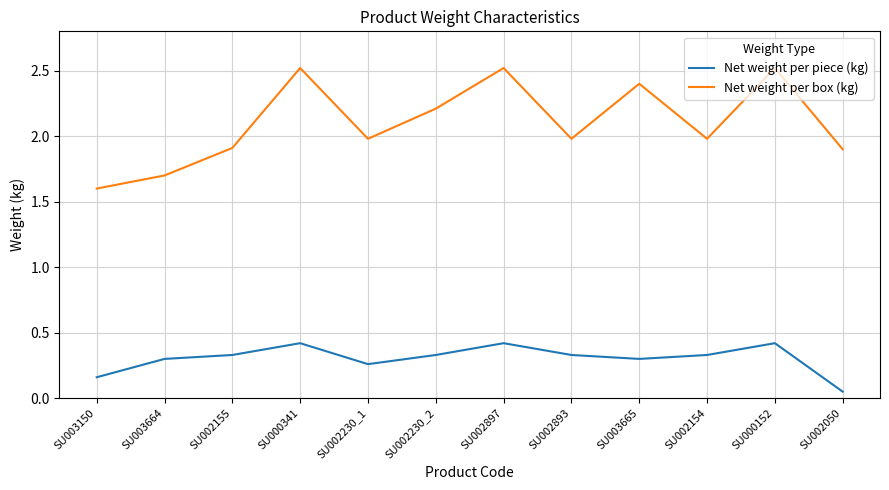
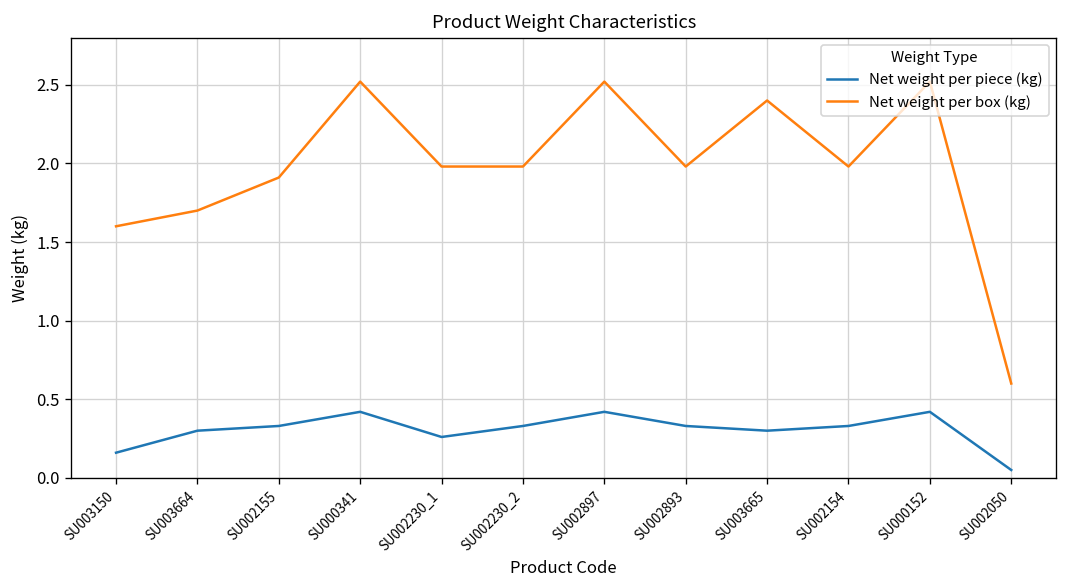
  {
    "Net weight per piece (kg)": {
      "SU003150": 0.16,
      "SU003664": 0.30,
      "SU002155": 0.33,
      "SU000341": 0.42,
      "SU002230_1": 0.26,
      "SU002230_2": 0.33,
      "SU002897": 0.42,
      "SU002893": 0.33,
      "SU003665": 0.30,
      "SU002154": 0.33,
      "SU000152": 0.42,
      "SU002050": 0.05
    },
    "Net weight per box (kg)": {
      "SU003150": 1.60,
      "SU003664": 1.70,
      "SU002155": 1.91,
      "SU000341": 2.52,
      "SU002230_1": 1.98,
-     "SU002230_2": 2.21,
+     "SU002230_2": 1.98,
      "SU002897": 2.52,
      "SU002893": 1.98,
      "SU003665": 2.40,
      "SU002154": 1.98,
-     "SU002050": 1.9
+     "SU002050": 0.6
    }
  }
